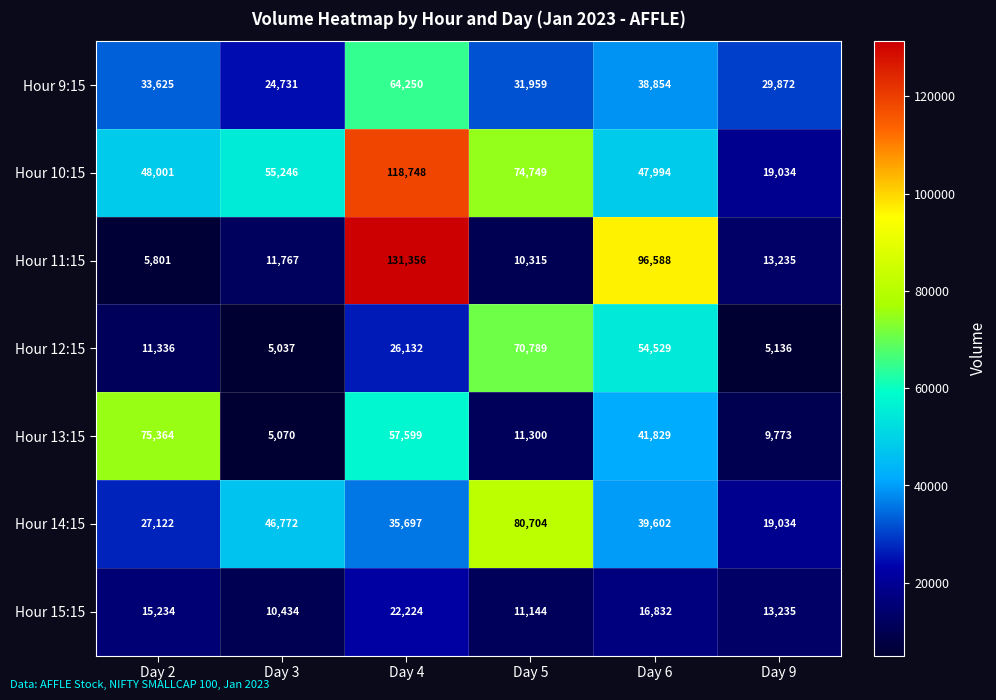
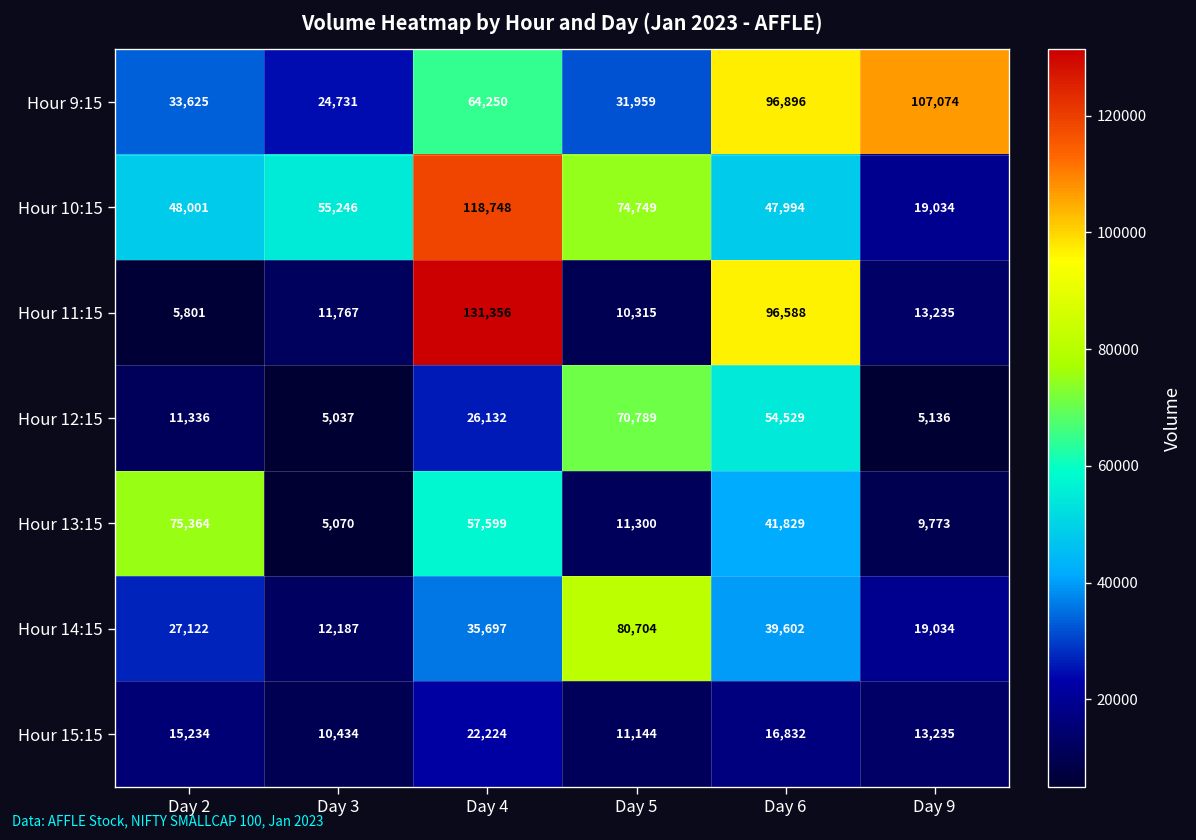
  {
    "Hour 9:15": {
      "Day 2": "33,625",
      "Day 3": "24,731",
      "Day 4": "64,250",
      "Day 5": "31,959",
-     "Day 6": "38,854",
-     "Day 9": "29,872"
+     "Day 6": "96,896",
+     "Day 9": "107,074"
    },
    "Hour 10:15": {
      "Day 2": "48,001",
      "Day 3": "55,246",
      "Day 4": "118,748",
      "Day 5": "74,749",
      "Day 6": "47,994",
      "Day 9": "19,034"
    },
    "Hour 11:15": {
      "Day 2": "5,801",
      "Day 3": "11,767",
      "Day 4": "131,356",
      "Day 5": "10,315",
      "Day 6": "96,588",
      "Day 9": "13,235"
    },
    "Hour 12:15": {
      "Day 2": "11,336",
      "Day 3": "5,037",
      "Day 4": "26,132",
      "Day 5": "70,789",
      "Day 6": "54,529",
      "Day 9": "5,136"
    },
    "Hour 13:15": {
      "Day 2": "75,364",
      "Day 3": "5,070",
      "Day 4": "57,599",
      "Day 5": "11,300",
      "Day 6": "41,829",
      "Day 9": "9,773"
    },
    "Hour 14:15": {
      "Day 2": "27,122",
-     "Day 3": "46,772",
+     "Day 3": "12,187",
      "Day 4": "35,697",
      "Day 5": "80,704",
      "Day 6": "39,602",
      "Day 9": "19,034"
    },
    "Hour 15:15": {
      "Day 2": "15,234",
      "Day 3": "10,434",
      "Day 4": "22,224",
      "Day 5": "11,144",
      "Day 6": "16,832",
      "Day 9": "13,235"
    }
  }
